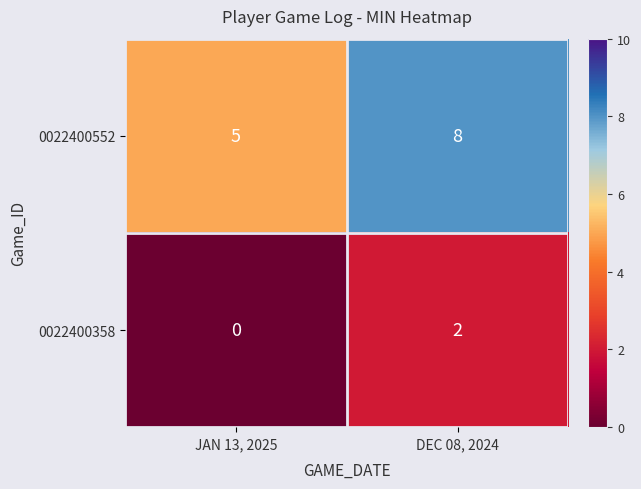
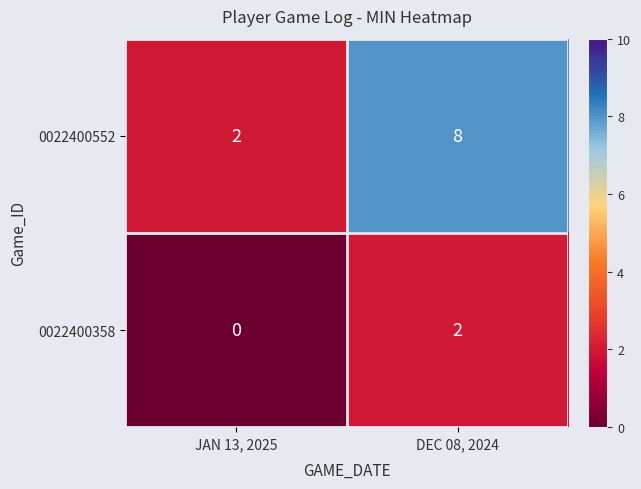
  {
    "0022400552": {
-     "JAN 13, 2025": 5,
+     "JAN 13, 2025": 2,
      "DEC 08, 2024": 8
    },
    "0022400358": {
      "JAN 13, 2025": 0,
      "DEC 08, 2024": 2
    }
  }
